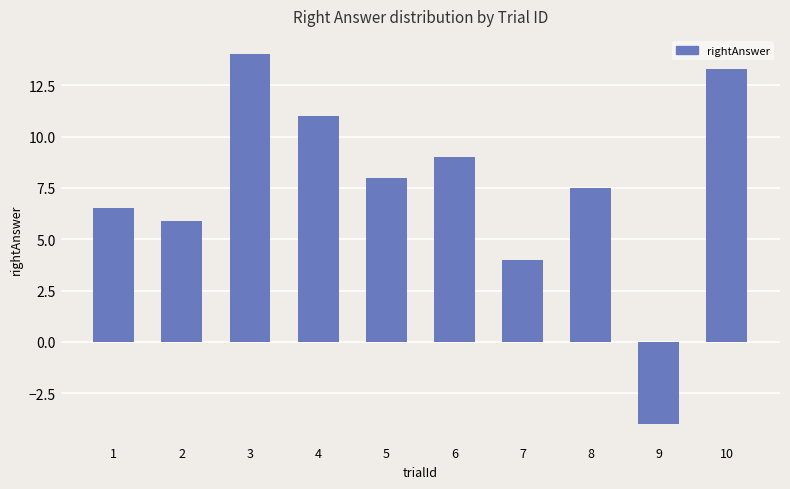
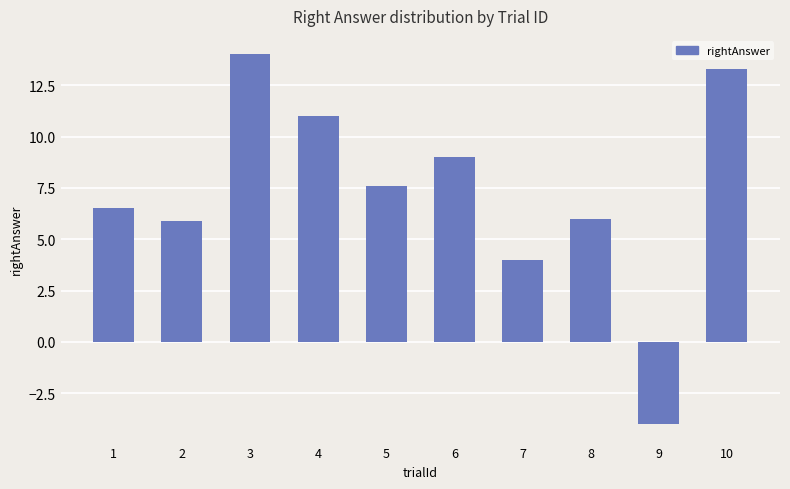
  {
    "1": 6.5,
    "2": 5.9,
    "3": 14.0,
    "4": 11.0,
-   "5": 8.0,
+   "5": 7.6,
    "6": 9.0,
    "7": 4.0,
-   "8": 7.5,
+   "8": 6.0,
    "9": -4.0,
    "10": 13.3
  }
